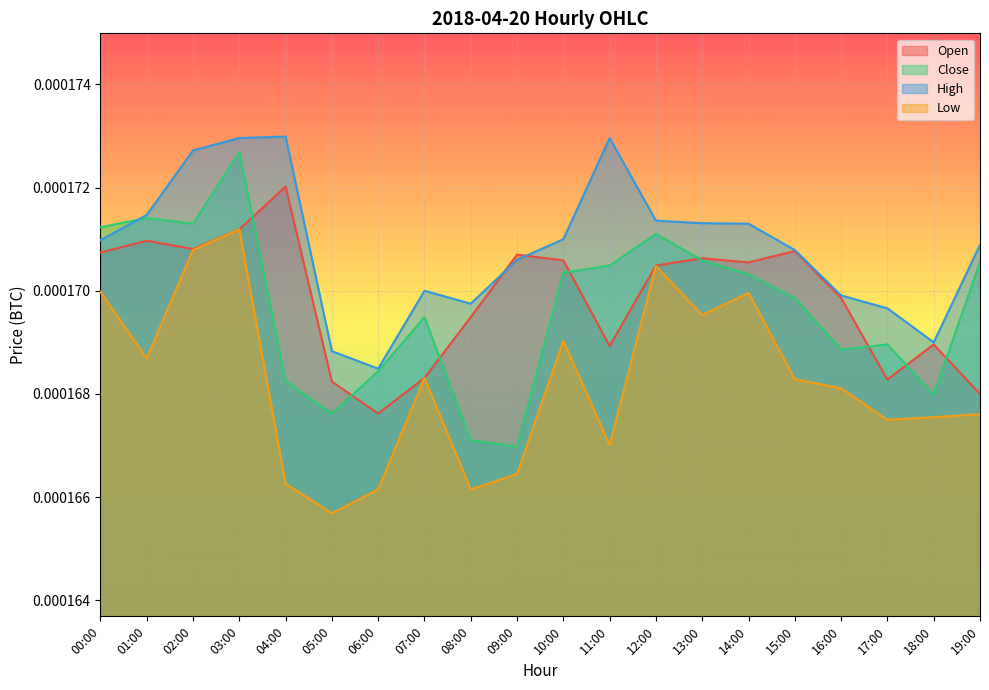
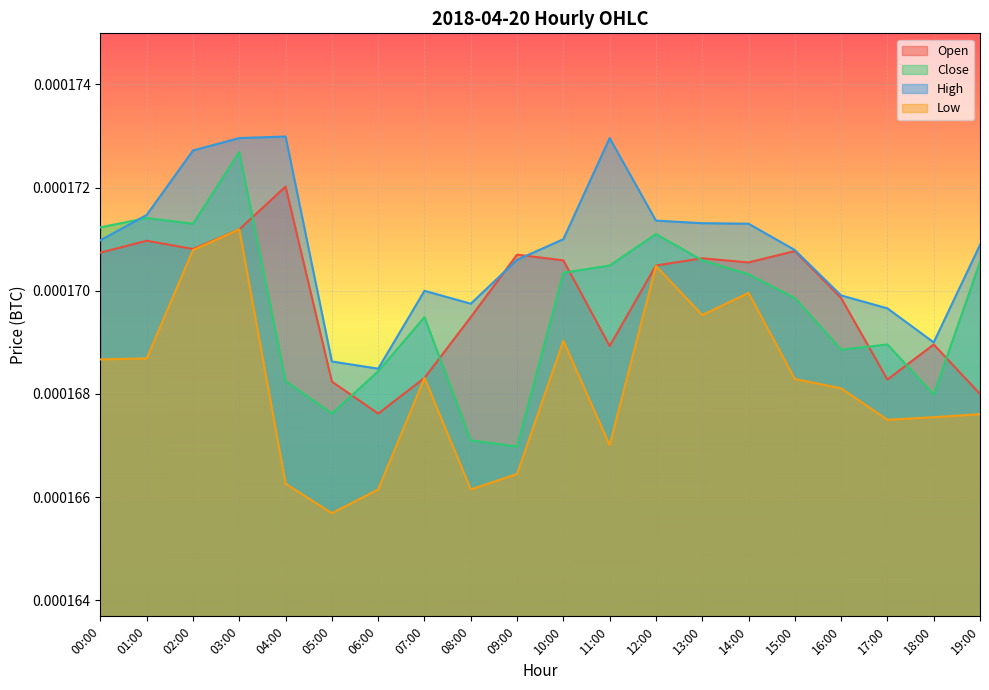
  {
    "Open": {
      "00:00": 0.0001707,
      "01:00": 0.0001710,
      "04:00": 0.0001720,
      "05:00": 0.0001682,
      "06:00": 0.0001676,
      "08:00": 0.0001695,
      "09:00": 0.0001707,
      "10:00": 0.0001706,
      "11:00": 0.0001689,
      "14:00": 0.0001706,
      "16:00": 0.0001699,
      "17:00": 0.0001683,
      "19:00": 0.0001680
    },
    "Close": {
      "00:00": 0.0001712,
      "01:00": 0.0001714,
      "02:00": 0.0001713,
      "03:00": 0.0001727,
      "04:00": 0.0001683,
      "05:00": 0.0001676,
      "06:00": 0.0001684,
      "07:00": 0.0001695,
      "08:00": 0.0001671,
      "09:00": 0.0001670,
      "10:00": 0.0001704,
      "11:00": 0.0001705,
      "12:00": 0.0001711,
      "14:00": 0.0001703,
      "15:00": 0.0001699,
      "16:00": 0.0001689,
      "17:00": 0.0001690,
      "18:00": 0.0001680,
      "19:00": 0.0001706
    },
    "High": {
      "00:00": 0.0001710,
      "01:00": 0.0001715,
      "02:00": 0.0001727,
      "03:00": 0.0001730,
      "04:00": 0.0001730,
-     "05:00": 0.0001688,
+     "05:00": 0.0001686,
      "06:00": 0.0001685,
      "07:00": 0.0001700,
      "08:00": 0.0001698,
      "09:00": 0.0001706,
      "10:00": 0.0001710,
      "11:00": 0.0001730,
      "12:00": 0.0001714,
      "13:00": 0.0001713,
      "14:00": 0.0001713,
      "16:00": 0.0001699,
      "17:00": 0.0001697,
      "19:00": 0.0001709
    },
    "Low": {
-     "00:00": 0.0001700,
+     "00:00": 0.0001687,
      "01:00": 0.0001687,
      "04:00": 0.0001663,
      "05:00": 0.0001657,
      "06:00": 0.0001662,
      "08:00": 0.0001662,
      "09:00": 0.0001665,
      "10:00": 0.0001690,
      "11:00": 0.0001670,
      "13:00": 0.0001695,
      "14:00": 0.0001700,
      "15:00": 0.0001683,
      "16:00": 0.0001681,
      "17:00": 0.0001675,
      "18:00": 0.0001676,
      "19:00": 0.0001676
    }
  }
